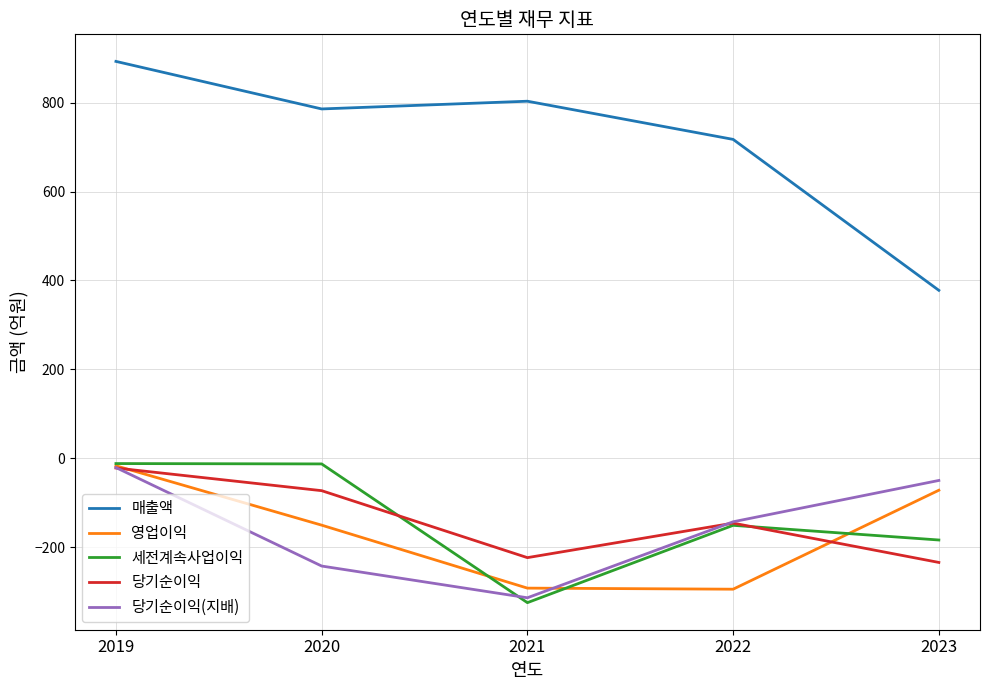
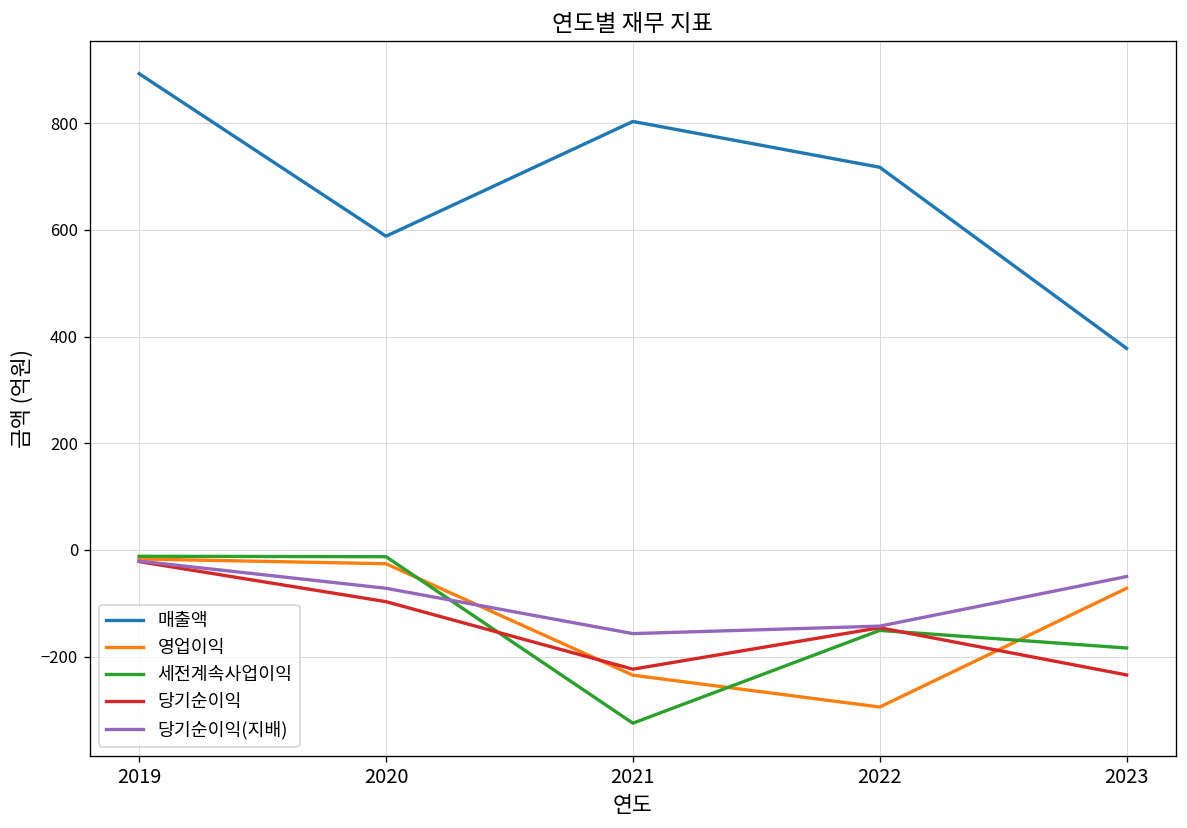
  {
    "매출액": {
      "2019": 890,
-     "2020": 790,
+     "2020": 590,
      "2021": 800,
      "2022": 720,
      "2023": 380
    },
    "영업이익": {
-     "2020": -150,
-     "2021": -290,
+     "2020": -30,
+     "2021": -240,
      "2022": -290,
      "2023": -70
    },
    "세전계속사업이익": {
      "2020": -10,
      "2021": -330,
      "2023": -180
    },
    "당기순이익": {
-     "2020": -70,
+     "2020": -100,
      "2021": -220,
      "2023": -230
    },
    "당기순이익(지배)": {
-     "2020": -240,
-     "2021": -310,
+     "2020": -70,
+     "2021": -160,
      "2023": -50
    }
  }
